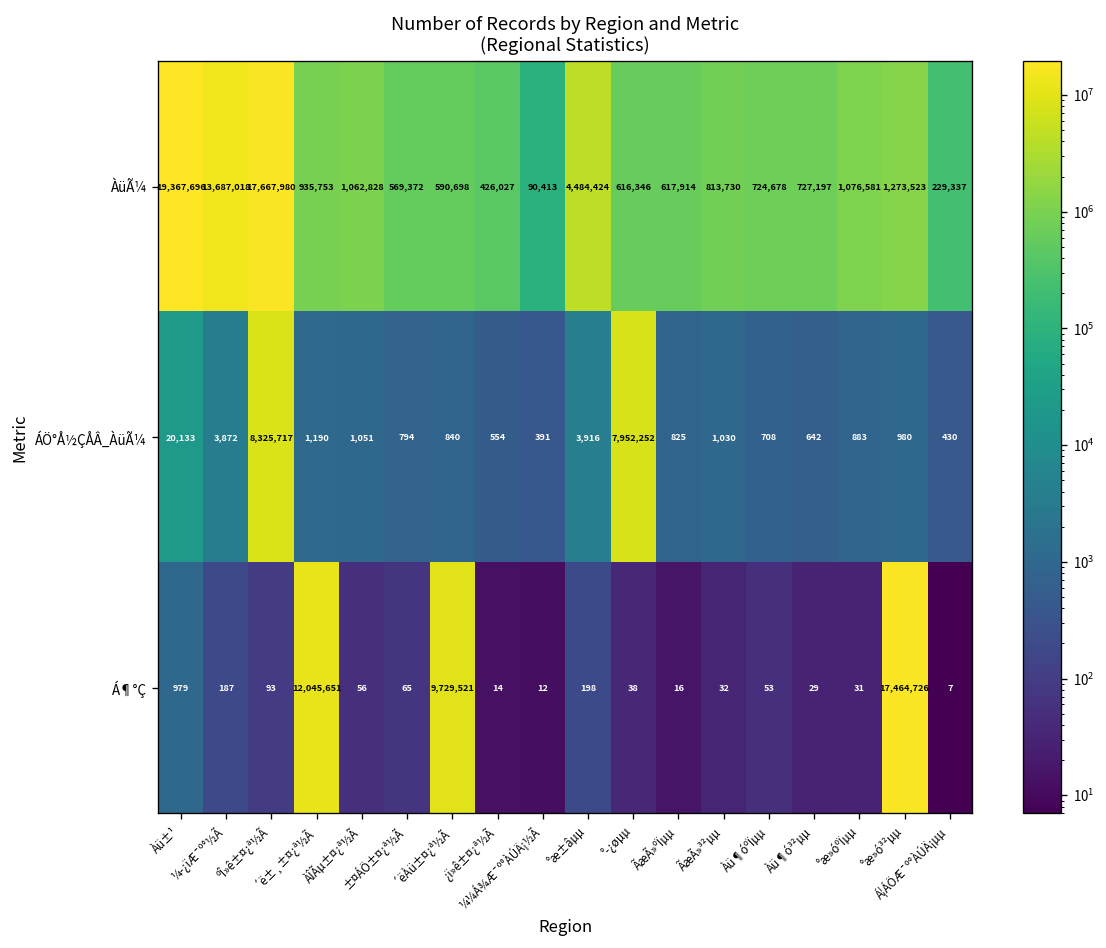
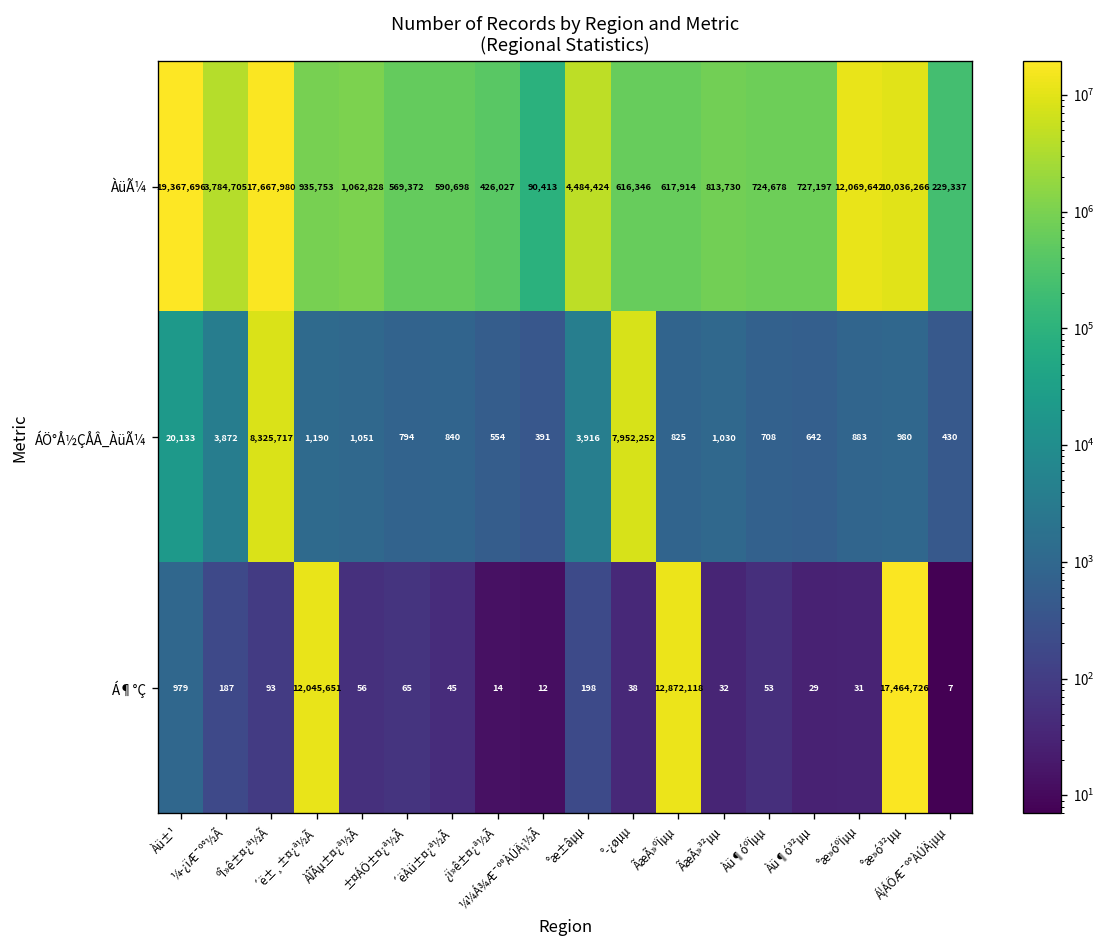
  {
    "ÀüÃ¼": {
      "Àü±¹": "19,367,696",
-     "¼­¿ïÆ¯º°½Ã": "13,687,018",
+     "¼­¿ïÆ¯º°½Ã": "3,784,705",
      "ºÎ»ê±¤¿ª½Ã": "17,667,980",
      "´ë±¸±¤¿ª½Ã": "935,753",
      "ÀÎÃµ±¤¿ª½Ã": "1,062,828",
      "±¤ÁÖ±¤¿ª½Ã": "569,372",
      "´ëÀü±¤¿ª½Ã": "590,698",
      "¿ï»ê±¤¿ª½Ã": "426,027",
      "¼¼Á¾Æ¯º°ÀÚÄ¡½Ã": "90,413",
      "°æ±âµµ": "4,484,424",
      "°­¿øµµ": "616,346",
      "ÃæÃ»ºÏµµ": "617,914",
      "ÃæÃ»³²µµ": "813,730",
      "Àü¶óºÏµµ": "724,678",
      "Àü¶ó³²µµ": "727,197",
-     "°æ»óºÏµµ": "1,076,581",
-     "°æ»ó³²µµ": "1,273,523",
+     "°æ»óºÏµµ": "12,069,642",
+     "°æ»ó³²µµ": "10,036,266",
      "Á¦ÁÖÆ¯º°ÀÚÄ¡µµ": "229,337"
    },
    "ÁÖ°Å½ÇÅÂ_ÀüÃ¼": {
      "Àü±¹": "20,133",
      "¼­¿ïÆ¯º°½Ã": "3,872",
      "ºÎ»ê±¤¿ª½Ã": "8,325,717",
      "´ë±¸±¤¿ª½Ã": "1,190",
      "ÀÎÃµ±¤¿ª½Ã": "1,051",
      "±¤ÁÖ±¤¿ª½Ã": "794",
      "´ëÀü±¤¿ª½Ã": "840",
      "¿ï»ê±¤¿ª½Ã": "554",
      "¼¼Á¾Æ¯º°ÀÚÄ¡½Ã": "391",
      "°æ±âµµ": "3,916",
      "°­¿øµµ": "7,952,252",
      "ÃæÃ»ºÏµµ": "825",
      "ÃæÃ»³²µµ": "1,030",
      "Àü¶óºÏµµ": "708",
      "Àü¶ó³²µµ": "642",
      "°æ»óºÏµµ": "883",
      "°æ»ó³²µµ": "980",
      "Á¦ÁÖÆ¯º°ÀÚÄ¡µµ": "430"
    },
    "Á¶°Ç": {
      "Àü±¹": "979",
      "¼­¿ïÆ¯º°½Ã": "187",
      "ºÎ»ê±¤¿ª½Ã": "93",
      "´ë±¸±¤¿ª½Ã": "12,045,651",
      "ÀÎÃµ±¤¿ª½Ã": "56",
      "±¤ÁÖ±¤¿ª½Ã": "65",
-     "´ëÀü±¤¿ª½Ã": "9,729,521",
+     "´ëÀü±¤¿ª½Ã": "45",
      "¿ï»ê±¤¿ª½Ã": "14",
      "¼¼Á¾Æ¯º°ÀÚÄ¡½Ã": "12",
      "°æ±âµµ": "198",
      "°­¿øµµ": "38",
-     "ÃæÃ»ºÏµµ": "16",
+     "ÃæÃ»ºÏµµ": "12,872,118",
      "ÃæÃ»³²µµ": "32",
      "Àü¶óºÏµµ": "53",
      "Àü¶ó³²µµ": "29",
      "°æ»óºÏµµ": "31",
      "°æ»ó³²µµ": "17,464,726",
      "Á¦ÁÖÆ¯º°ÀÚÄ¡µµ": "7"
    }
  }
